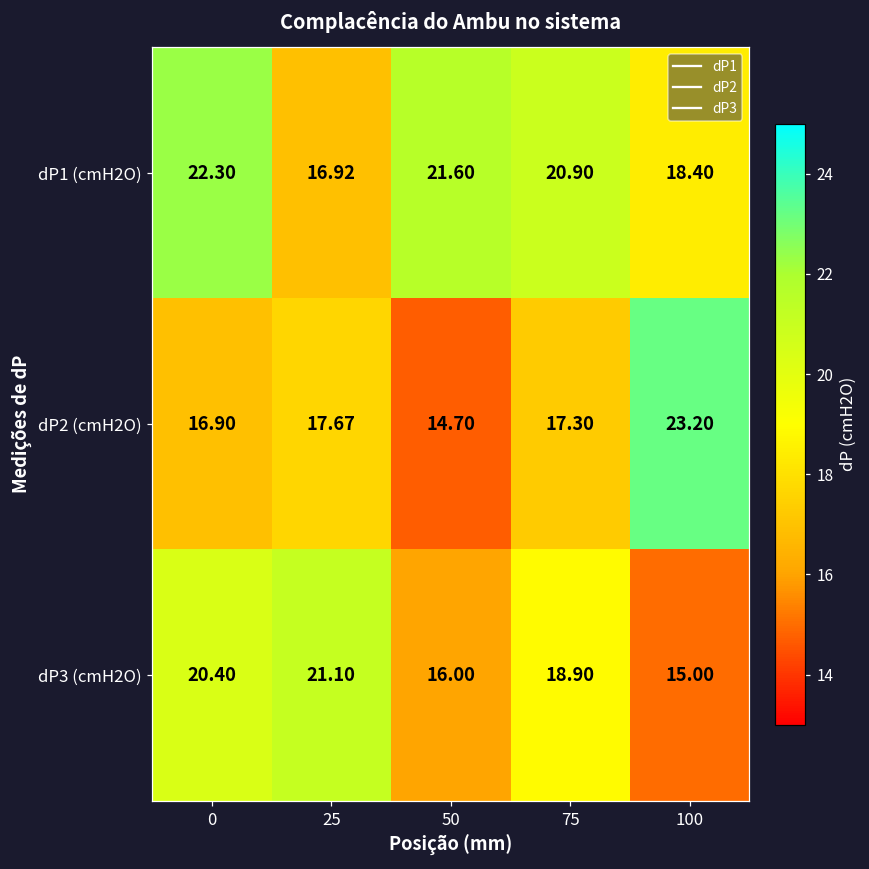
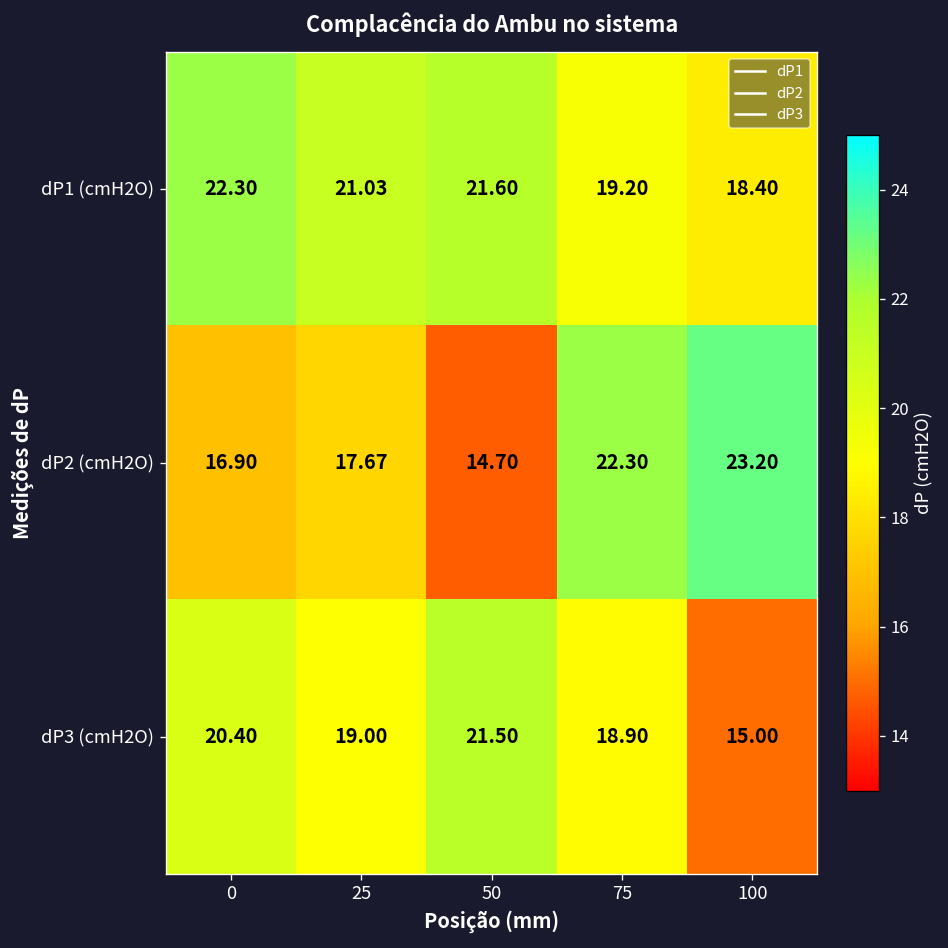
  {
    "dP1 (cmH2O)": {
      "0": 22.30,
-     "25": 16.92,
+     "25": 21.03,
      "50": 21.60,
-     "75": 20.90,
+     "75": 19.20,
      "100": 18.40
    },
    "dP2 (cmH2O)": {
      "0": 16.90,
      "25": 17.67,
      "50": 14.70,
-     "75": 17.30,
+     "75": 22.30,
      "100": 23.20
    },
    "dP3 (cmH2O)": {
      "0": 20.40,
-     "25": 21.10,
-     "50": 16.00,
+     "25": 19.00,
+     "50": 21.50,
      "75": 18.90,
      "100": 15.00
    }
  }
